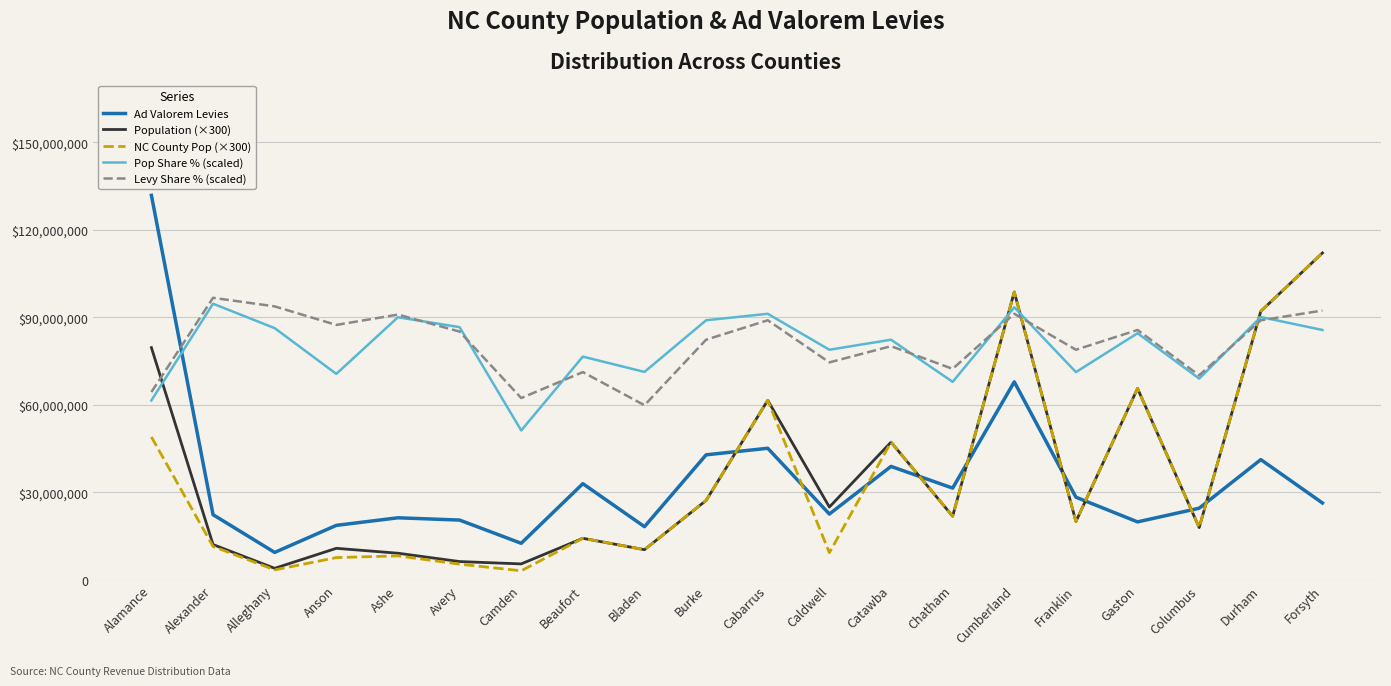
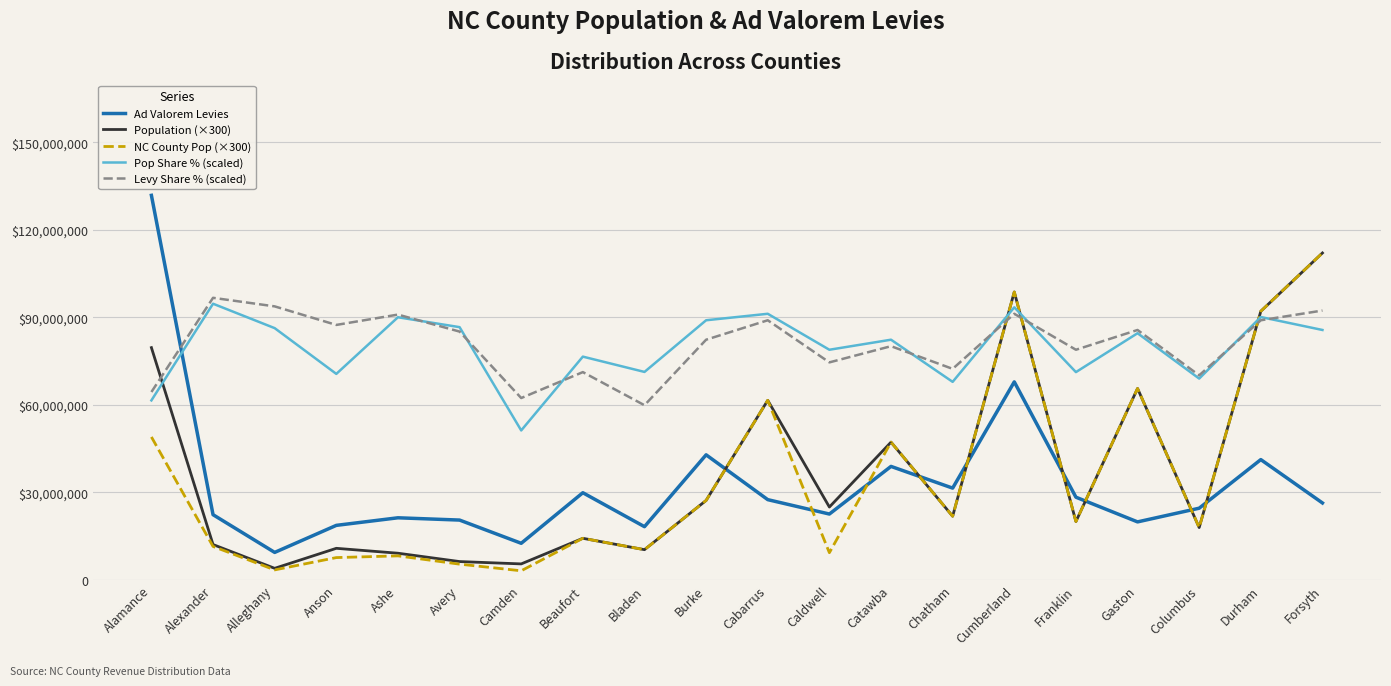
  {
    "Ad Valorem Levies": {
      "Alamance": "$132,000,000",
      "Alexander": "$22,000,000",
      "Alleghany": "$9,000,000",
      "Anson": "$19,000,000",
      "Ashe": "$21,000,000",
      "Avery": "$20,000,000",
      "Camden": "$13,000,000",
-     "Beaufort": "$33,000,000",
+     "Beaufort": "$30,000,000",
      "Bladen": "$18,000,000",
      "Burke": "$43,000,000",
-     "Cabarrus": "$45,000,000",
+     "Cabarrus": "$28,000,000",
      "Caldwell": "$23,000,000",
      "Catawba": "$39,000,000",
      "Chatham": "$31,000,000",
      "Cumberland": "$68,000,000",
      "Franklin": "$28,000,000",
      "Gaston": "$20,000,000",
      "Columbus": "$25,000,000",
      "Durham": "$41,000,000",
      "Forsyth": "$26,000,000"
    },
    "Population (×300)": {
      "Alamance": "$80,000,000",
      "Anson": "$11,000,000",
      "Ashe": "$9,000,000",
      "Avery": "$6,000,000",
      "Camden": "$5,000,000",
      "Caldwell": "$25,000,000"
    },
    "NC County Pop (×300)": {
      "Alamance": "$49,000,000",
      "Anson": "$8,000,000",
      "Ashe": "$8,000,000",
      "Avery": "$5,000,000",
      "Camden": "$3,000,000",
      "Caldwell": "$9,000,000"
    },
    "Pop Share % (scaled)": {
      "Alamance": "$62,000,000",
      "Alexander": "$95,000,000",
      "Alleghany": "$86,000,000",
      "Anson": "$71,000,000",
      "Ashe": "$90,000,000",
      "Avery": "$87,000,000",
      "Camden": "$51,000,000",
      "Beaufort": "$77,000,000",
      "Bladen": "$71,000,000",
      "Burke": "$89,000,000",
      "Cabarrus": "$91,000,000",
      "Caldwell": "$79,000,000",
      "Catawba": "$82,000,000",
      "Chatham": "$68,000,000",
      "Cumberland": "$93,000,000",
      "Franklin": "$71,000,000",
      "Gaston": "$85,000,000",
      "Columbus": "$69,000,000",
      "Durham": "$90,000,000",
      "Forsyth": "$86,000,000"
    },
    "Levy Share % (scaled)": {
      "Alamance": "$64,000,000",
      "Alexander": "$97,000,000",
      "Alleghany": "$94,000,000",
      "Anson": "$87,000,000",
      "Ashe": "$91,000,000",
      "Avery": "$85,000,000",
      "Camden": "$62,000,000",
      "Beaufort": "$71,000,000",
      "Bladen": "$60,000,000",
      "Burke": "$82,000,000",
      "Cabarrus": "$89,000,000",
      "Caldwell": "$75,000,000",
      "Catawba": "$80,000,000",
      "Chatham": "$72,000,000",
      "Cumberland": "$91,000,000",
      "Franklin": "$79,000,000",
      "Gaston": "$86,000,000",
      "Columbus": "$70,000,000",
      "Durham": "$89,000,000",
      "Forsyth": "$92,000,000"
    }
  }
